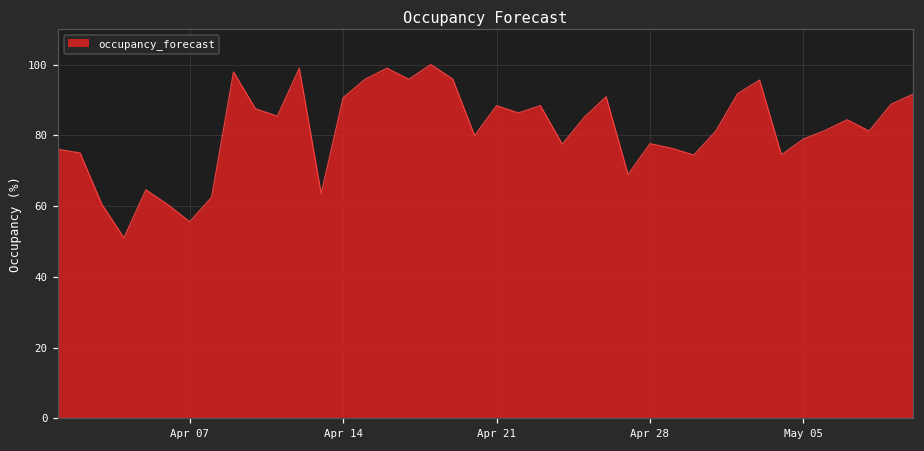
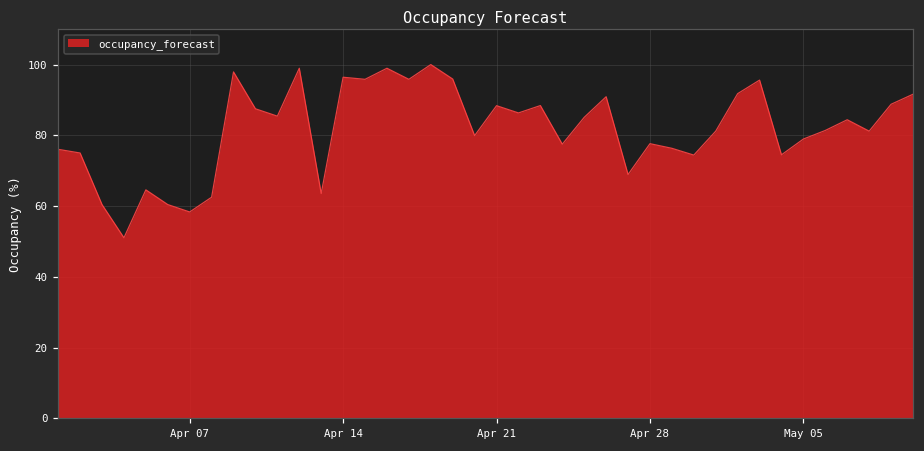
  {
-   "Apr 07": 56,
-   "Apr 14": 91,
+   "Apr 07": 58,
+   "Apr 14": 96,
    "Apr 21": 88,
    "Apr 28": 78,
    "May 05": 79
  }
